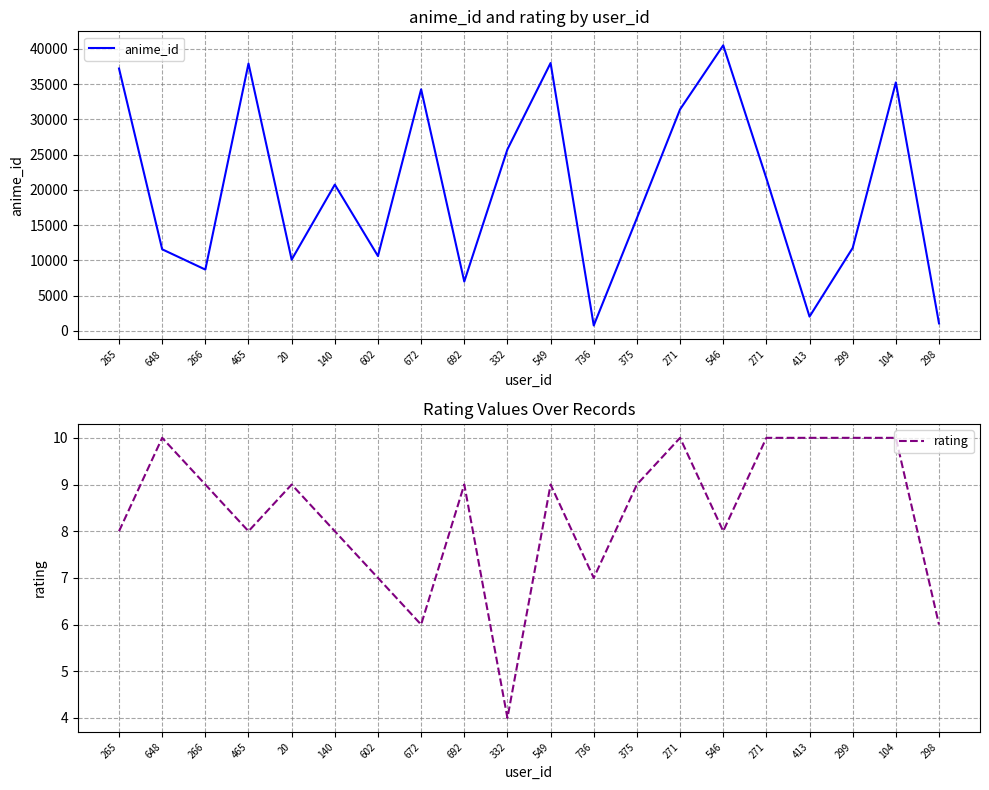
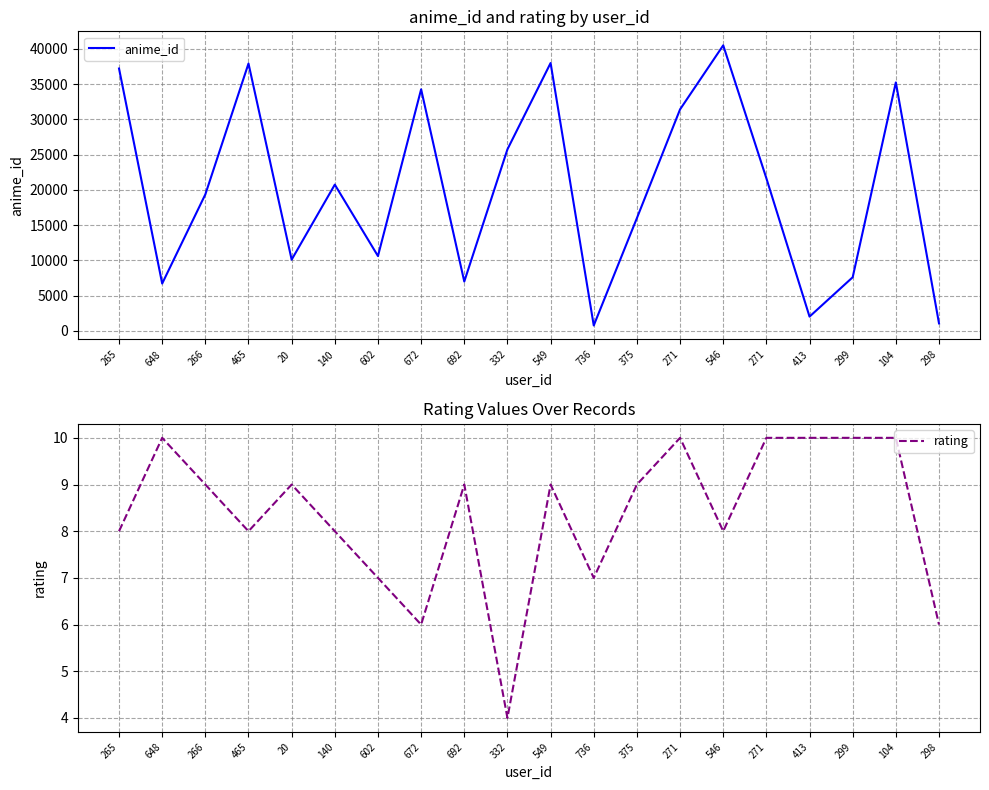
  {
    "anime_id and rating by user_id": {
      "265": 37000,
-     "648": 12000,
-     "266": 9000,
+     "648": 7000,
+     "266": 19000,
      "465": 38000,
      "20": 10000,
      "140": 21000,
      "602": 11000,
      "672": 34000,
      "692": 7000,
      "332": 26000,
      "549": 38000,
      "736": 1000,
      "375": 16000,
      "546": 40000,
      "413": 2000,
-     "299": 12000,
+     "299": 8000,
      "104": 35000,
      "298": 1000
    },
    "Rating Values Over Records": {
      "265": 8.0,
      "648": 10.0,
      "266": 9.0,
      "465": 8.0,
      "20": 9.0,
      "140": 8.0,
      "602": 7.0,
      "672": 6.0,
      "692": 9.0,
      "332": 4.0,
      "549": 9.0,
      "736": 7.0,
      "375": 9.0,
      "546": 8.0,
      "413": 10.0,
      "299": 10.0,
      "298": 6.0
    }
  }
